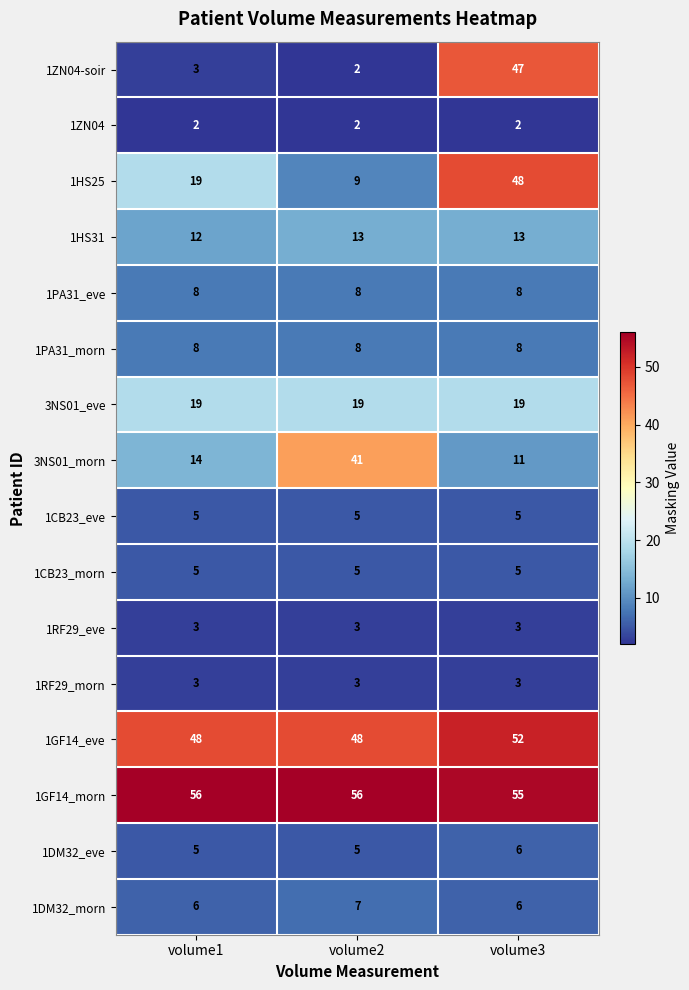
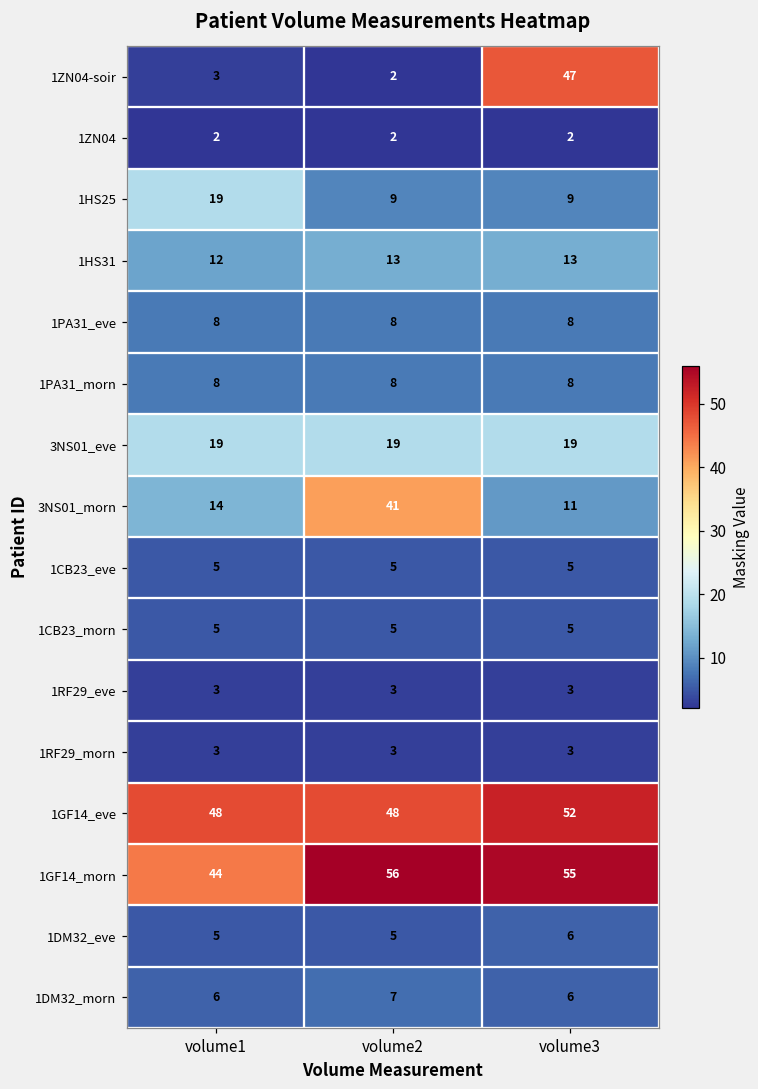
  {
    "1ZN04-soir": {
      "volume1": 3,
      "volume2": 2,
      "volume3": 47
    },
    "1ZN04": {
      "volume1": 2,
      "volume2": 2,
      "volume3": 2
    },
    "1HS25": {
      "volume1": 19,
      "volume2": 9,
-     "volume3": 48
+     "volume3": 9
    },
    "1HS31": {
      "volume1": 12,
      "volume2": 13,
      "volume3": 13
    },
    "1PA31_eve": {
      "volume1": 8,
      "volume2": 8,
      "volume3": 8
    },
    "1PA31_morn": {
      "volume1": 8,
      "volume2": 8,
      "volume3": 8
    },
    "3NS01_eve": {
      "volume1": 19,
      "volume2": 19,
      "volume3": 19
    },
    "3NS01_morn": {
      "volume1": 14,
      "volume2": 41,
      "volume3": 11
    },
    "1CB23_eve": {
      "volume1": 5,
      "volume2": 5,
      "volume3": 5
    },
    "1CB23_morn": {
      "volume1": 5,
      "volume2": 5,
      "volume3": 5
    },
    "1RF29_eve": {
      "volume1": 3,
      "volume2": 3,
      "volume3": 3
    },
    "1RF29_morn": {
      "volume1": 3,
      "volume2": 3,
      "volume3": 3
    },
    "1GF14_eve": {
      "volume1": 48,
      "volume2": 48,
      "volume3": 52
    },
    "1GF14_morn": {
-     "volume1": 56,
+     "volume1": 44,
      "volume2": 56,
      "volume3": 55
    },
    "1DM32_eve": {
      "volume1": 5,
      "volume2": 5,
      "volume3": 6
    },
    "1DM32_morn": {
      "volume1": 6,
      "volume2": 7,
      "volume3": 6
    }
  }
